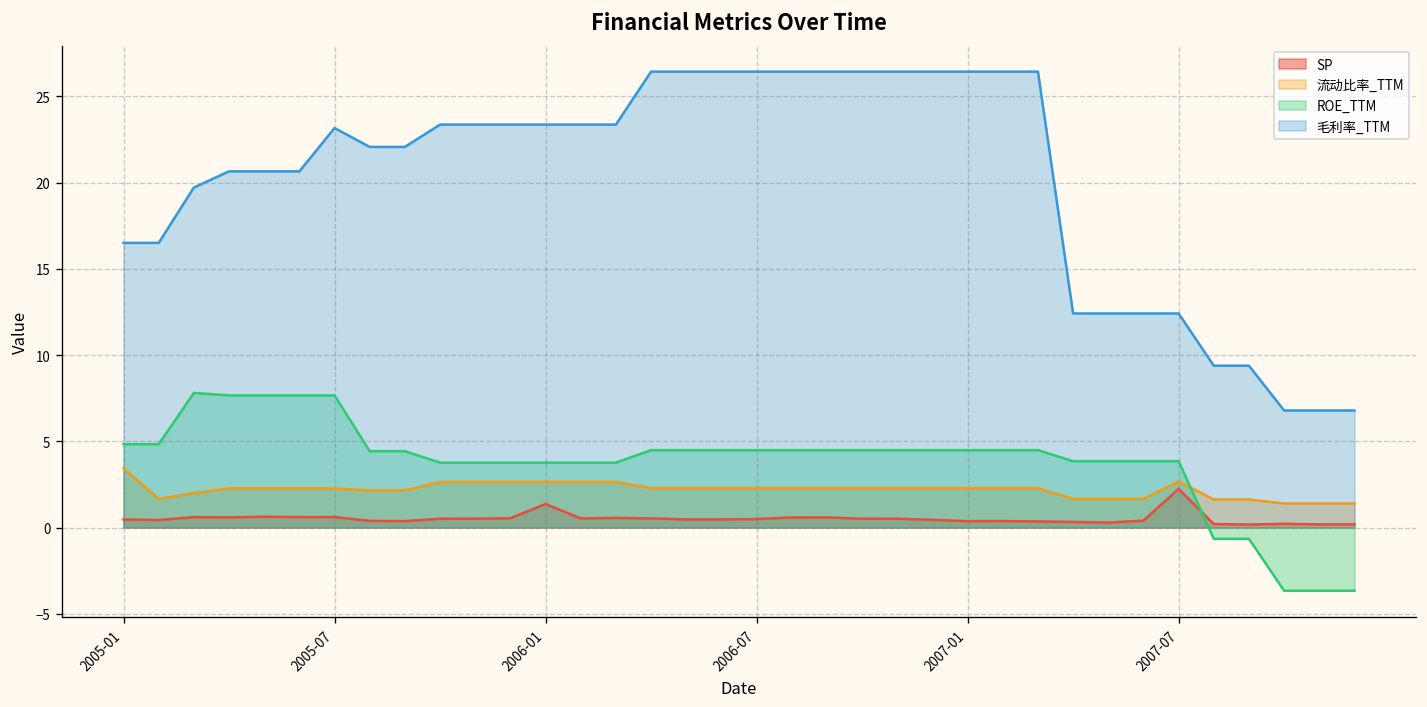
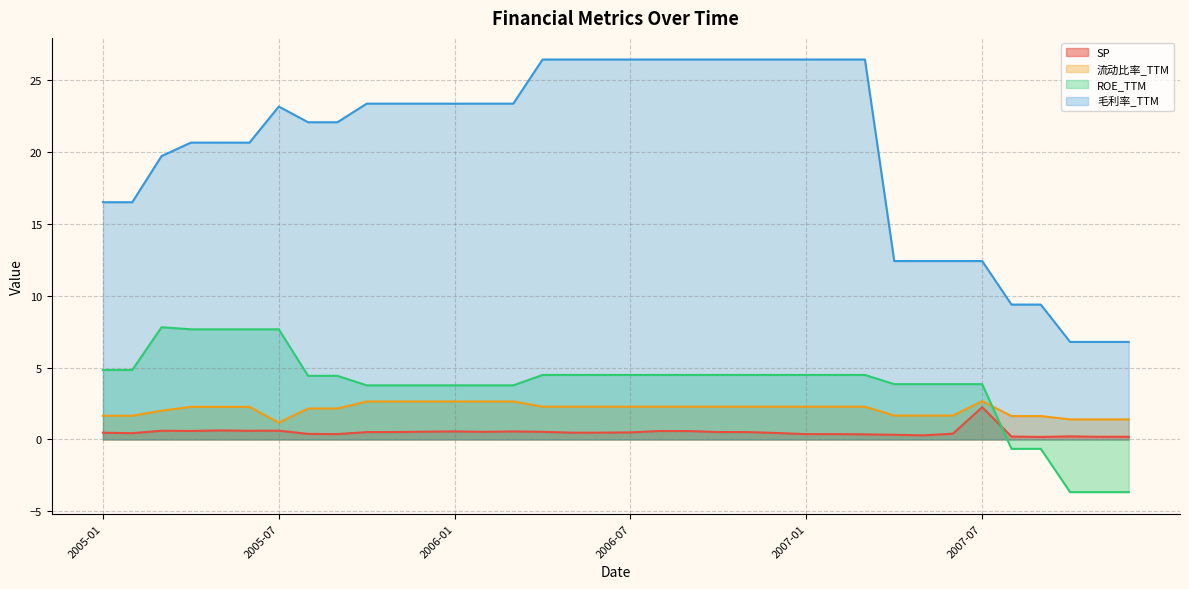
  {
    "SP": {
      "2005-01": 0.5,
      "2005-07": 0.6,
-     "2006-01": 1.4,
+     "2006-01": 0.6,
      "2006-07": 0.5,
      "2007-01": 0.4,
      "2007-07": 2.2
    },
    "流动比率_TTM": {
-     "2005-01": 3.4,
-     "2005-07": 2.3,
+     "2005-01": 1.6,
+     "2005-07": 1.2,
      "2006-01": 2.6,
      "2006-07": 2.3,
      "2007-01": 2.3,
      "2007-07": 2.7
    },
    "毛利率_TTM": {
      "2005-01": 16.5,
      "2005-07": 23.2,
      "2006-01": 23.4,
      "2006-07": 26.4,
      "2007-01": 26.4,
      "2007-07": 12.4
    }
  }
